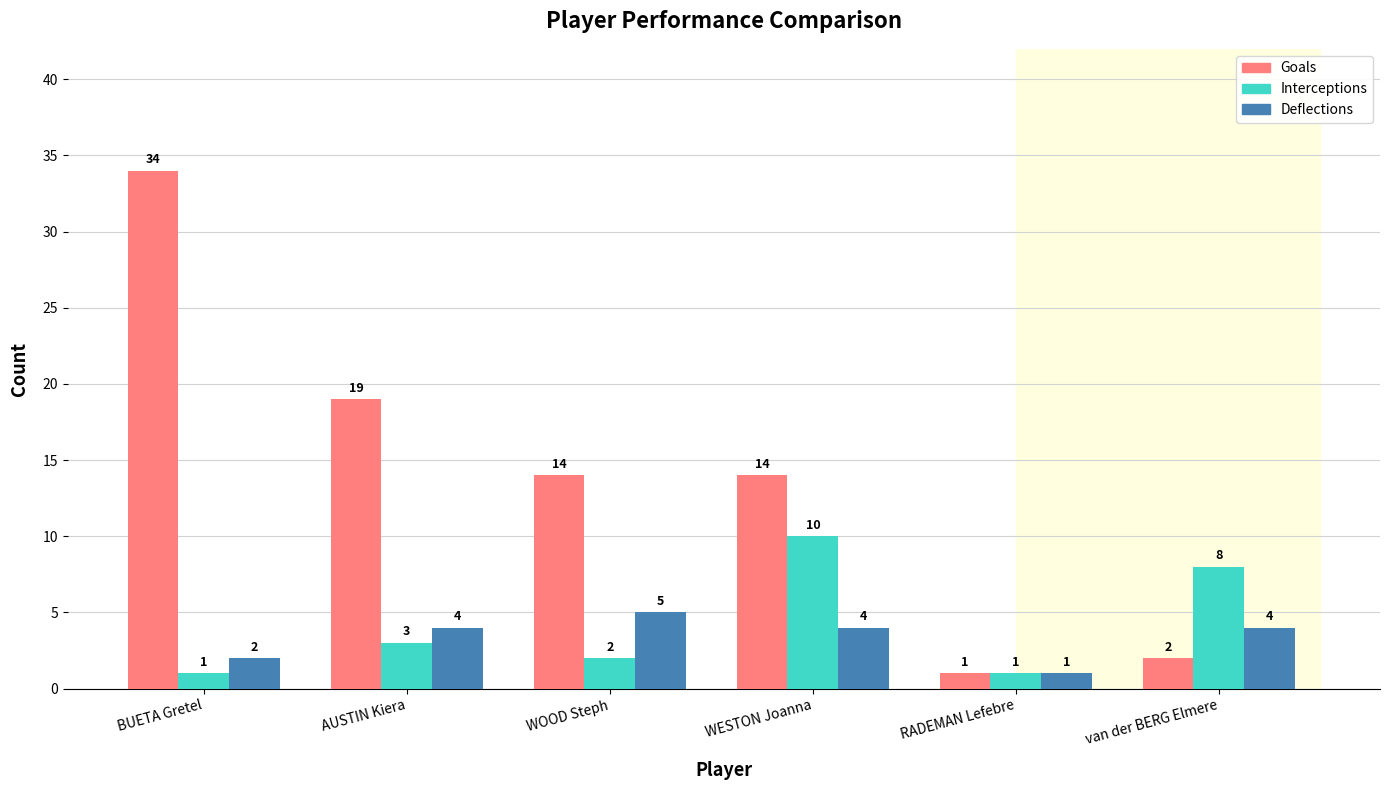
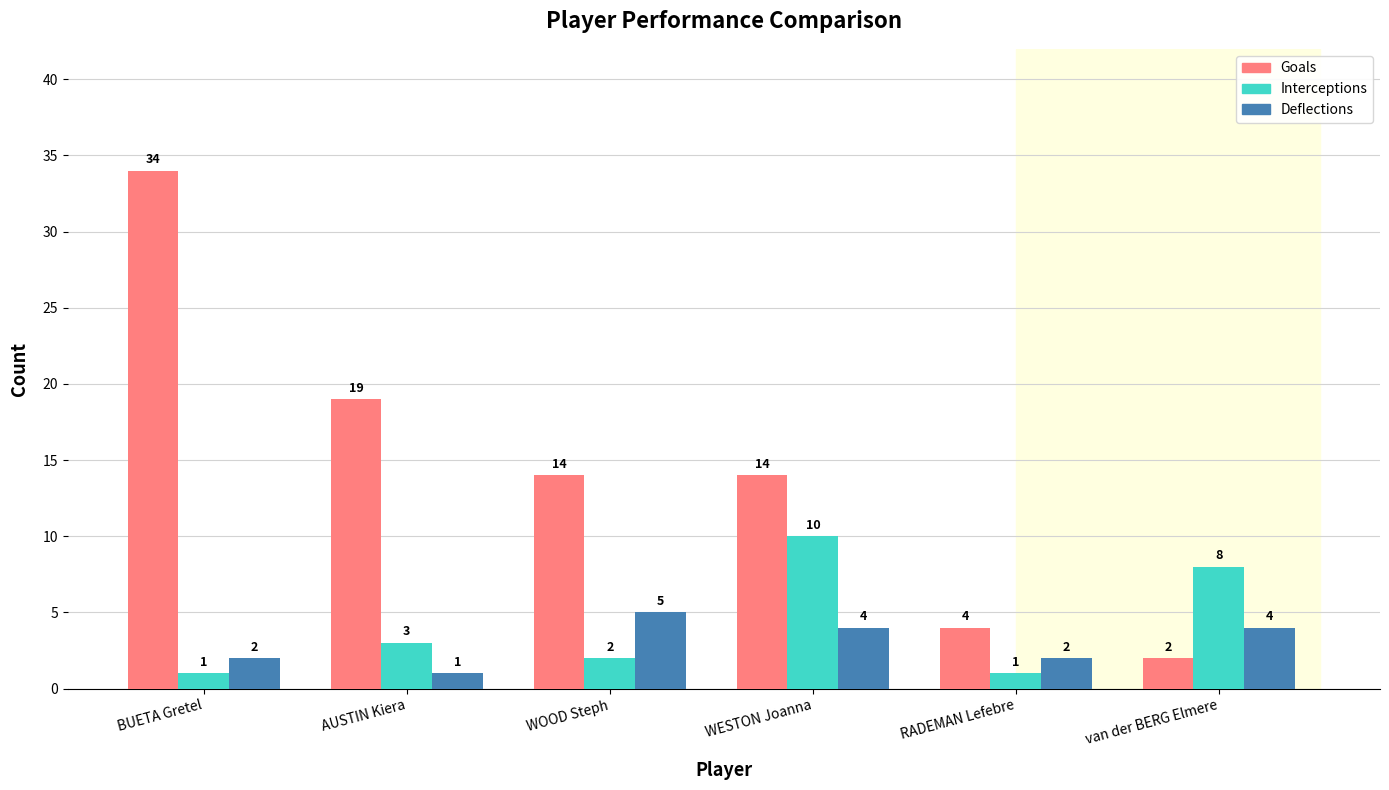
  {
    "Goals": {
      "BUETA Gretel": 34,
      "AUSTIN Kiera": 19,
      "WOOD Steph": 14,
      "WESTON Joanna": 14,
-     "RADEMAN Lefebre": 1,
+     "RADEMAN Lefebre": 4,
      "van der BERG Elmere": 2
    },
    "Interceptions": {
      "BUETA Gretel": 1,
      "AUSTIN Kiera": 3,
      "WOOD Steph": 2,
      "WESTON Joanna": 10,
      "RADEMAN Lefebre": 1,
      "van der BERG Elmere": 8
    },
    "Deflections": {
      "BUETA Gretel": 2,
-     "AUSTIN Kiera": 4,
+     "AUSTIN Kiera": 1,
      "WOOD Steph": 5,
      "WESTON Joanna": 4,
-     "RADEMAN Lefebre": 1,
+     "RADEMAN Lefebre": 2,
      "van der BERG Elmere": 4
    }
  }
